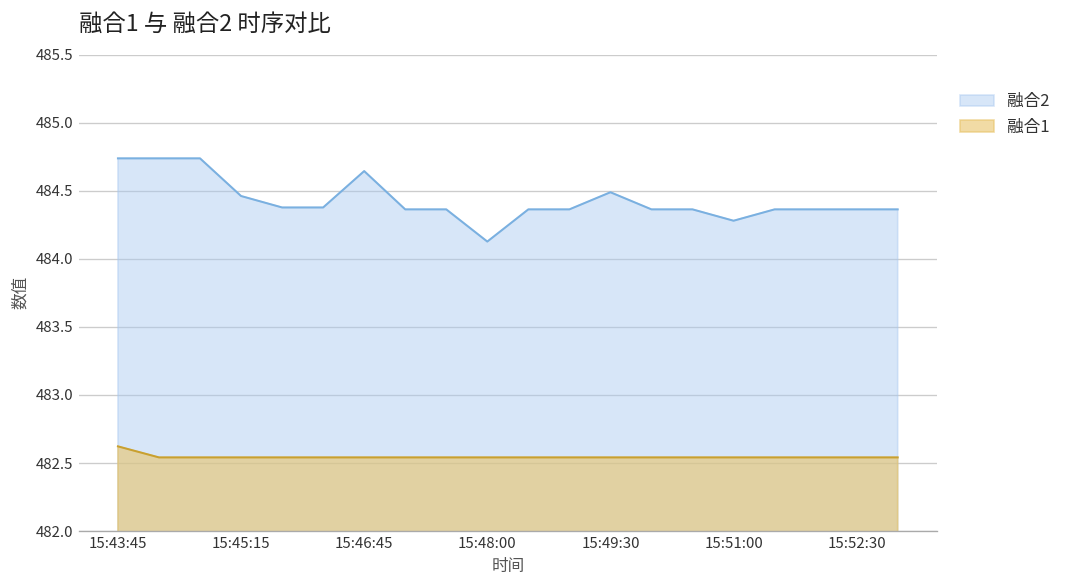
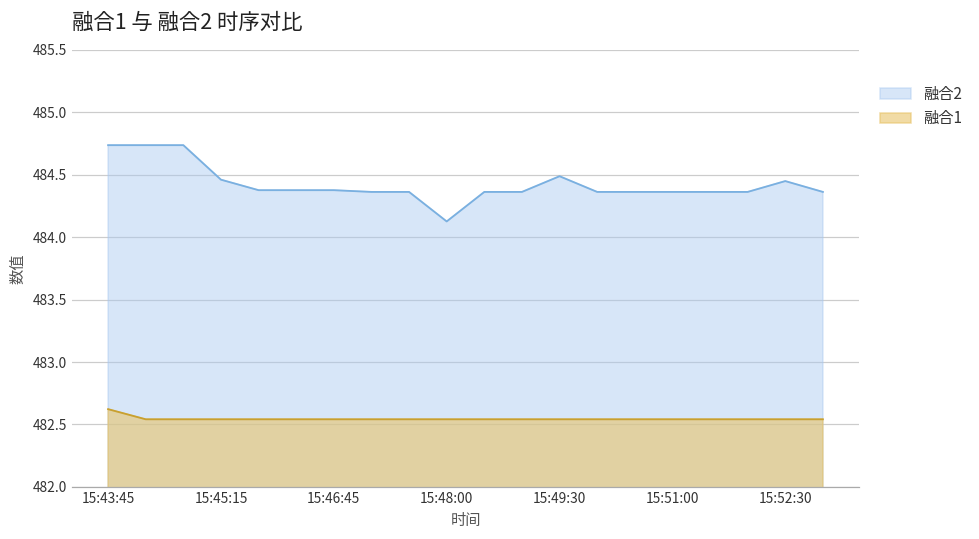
  {
    "融合2": {
      "15:43:45": 484.74,
      "15:45:15": 484.46,
-     "15:46:45": 484.64,
+     "15:46:45": 484.38,
      "15:48:00": 484.13,
      "15:49:30": 484.49,
-     "15:51:00": 484.28,
-     "15:52:30": 484.36
+     "15:51:00": 484.36,
+     "15:52:30": 484.45
    },
    "融合1": {
      "15:43:45": 482.62,
      "15:45:15": 482.54,
      "15:46:45": 482.54,
      "15:48:00": 482.54,
      "15:49:30": 482.54,
      "15:51:00": 482.54,
      "15:52:30": 482.54
    }
  }
